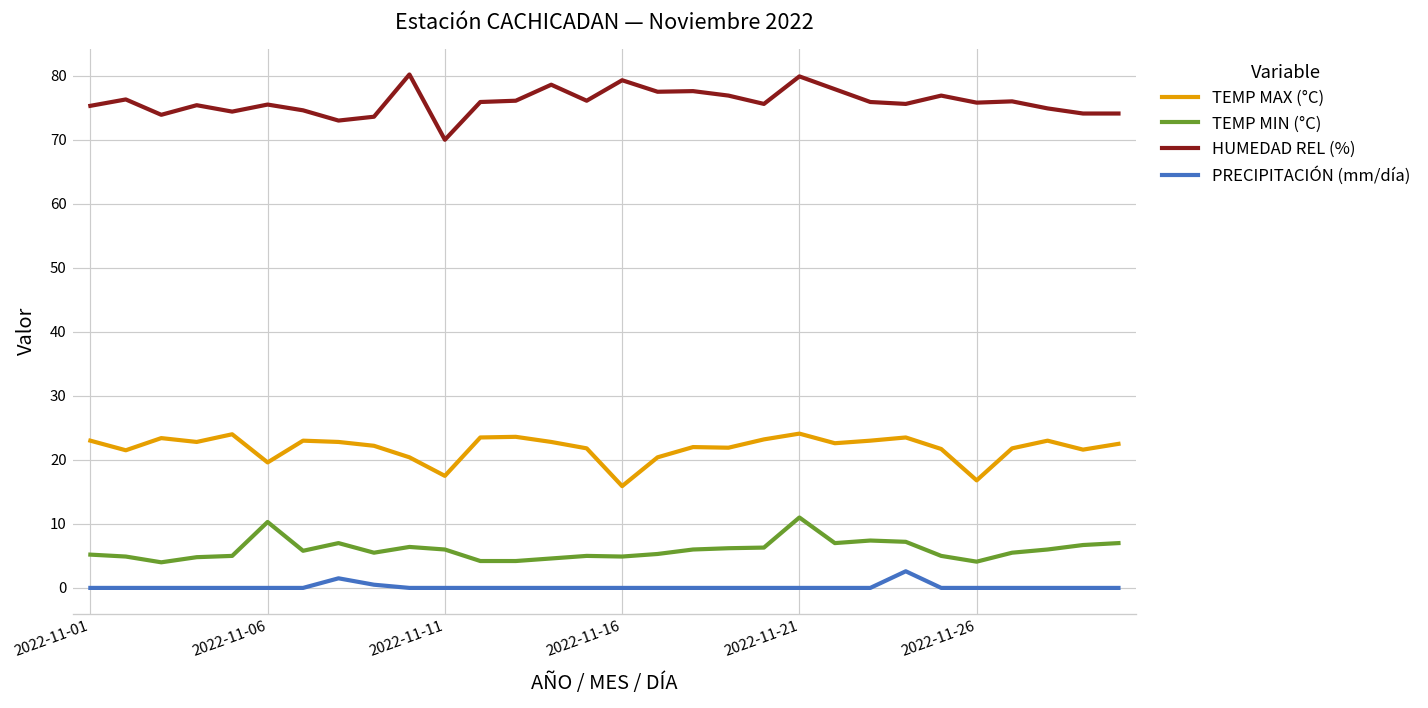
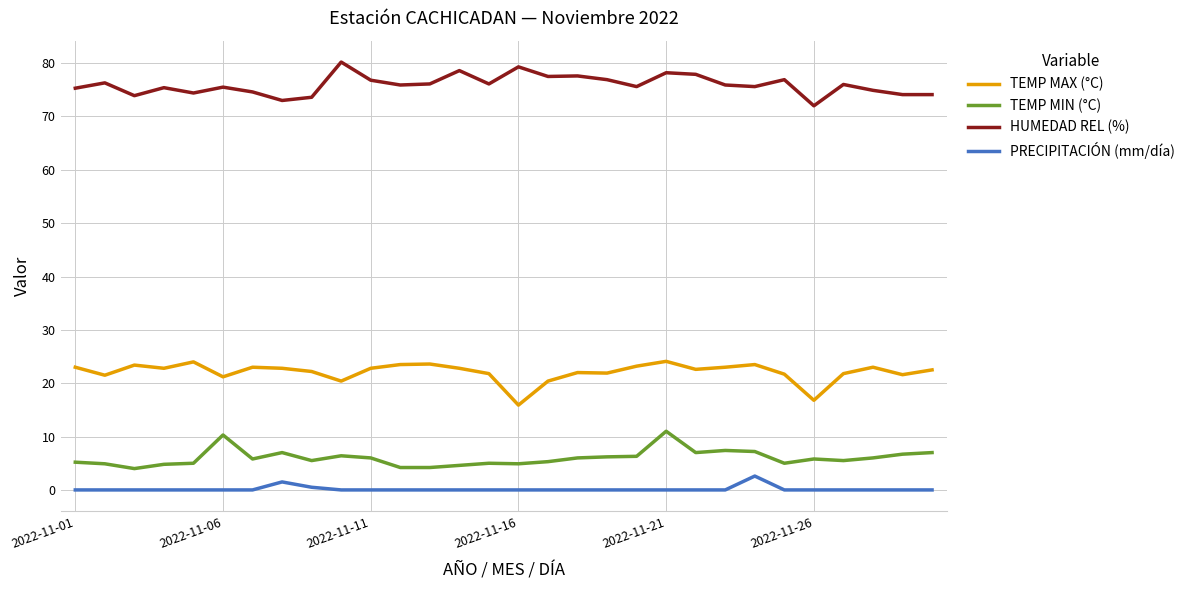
  {
    "TEMP MAX (°C)": {
      "2022-11-01": 23,
-     "2022-11-06": 20,
-     "2022-11-11": 18,
+     "2022-11-06": 21,
+     "2022-11-11": 23,
      "2022-11-16": 16,
      "2022-11-21": 24,
      "2022-11-26": 17
    },
    "TEMP MIN (°C)": {
      "2022-11-01": 5,
      "2022-11-06": 10,
      "2022-11-11": 6,
      "2022-11-16": 5,
      "2022-11-21": 11,
-     "2022-11-26": 4
+     "2022-11-26": 6
    },
    "HUMEDAD REL (%)": {
      "2022-11-01": 75,
      "2022-11-06": 76,
-     "2022-11-11": 70,
+     "2022-11-11": 77,
      "2022-11-16": 79,
-     "2022-11-21": 80,
-     "2022-11-26": 76
+     "2022-11-21": 78,
+     "2022-11-26": 72
    },
    "PRECIPITACIÓN (mm/día)": {
      "2022-11-01": 0,
      "2022-11-06": 0,
      "2022-11-11": 0,
      "2022-11-16": 0,
      "2022-11-21": 0,
      "2022-11-26": 0
    }
  }
